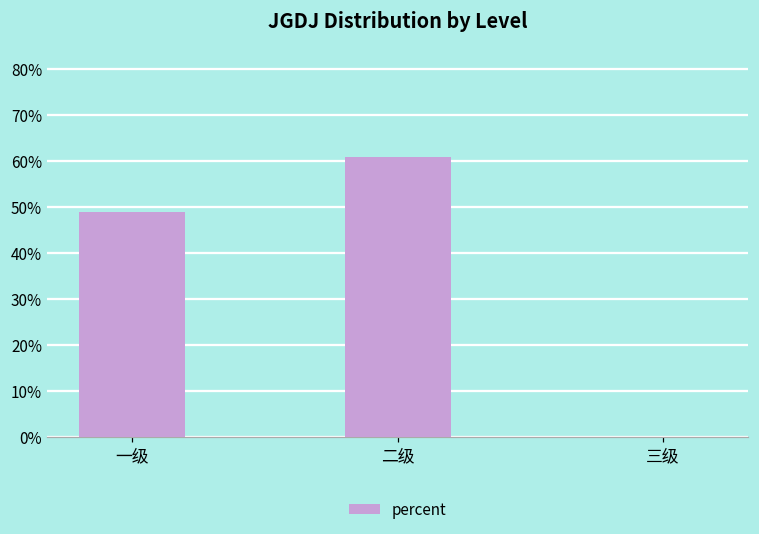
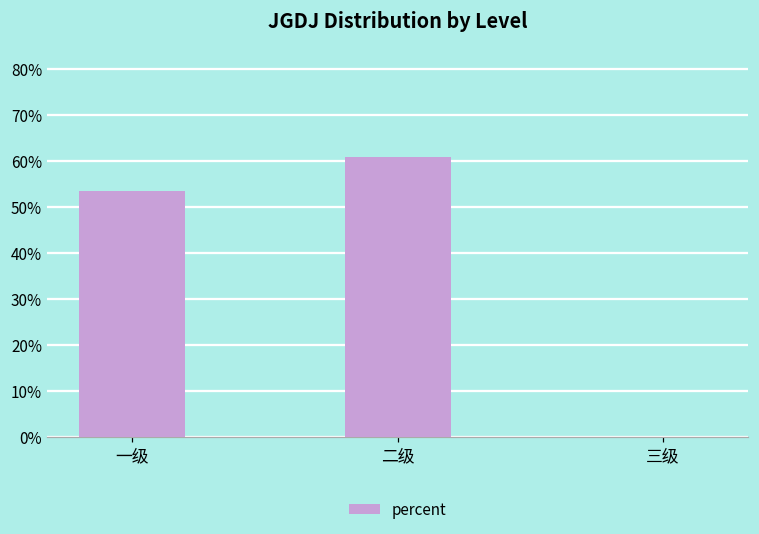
  {
-   "一级": "49%",
+   "一级": "53%",
    "二级": "61%",
    "三级": "0%"
  }
